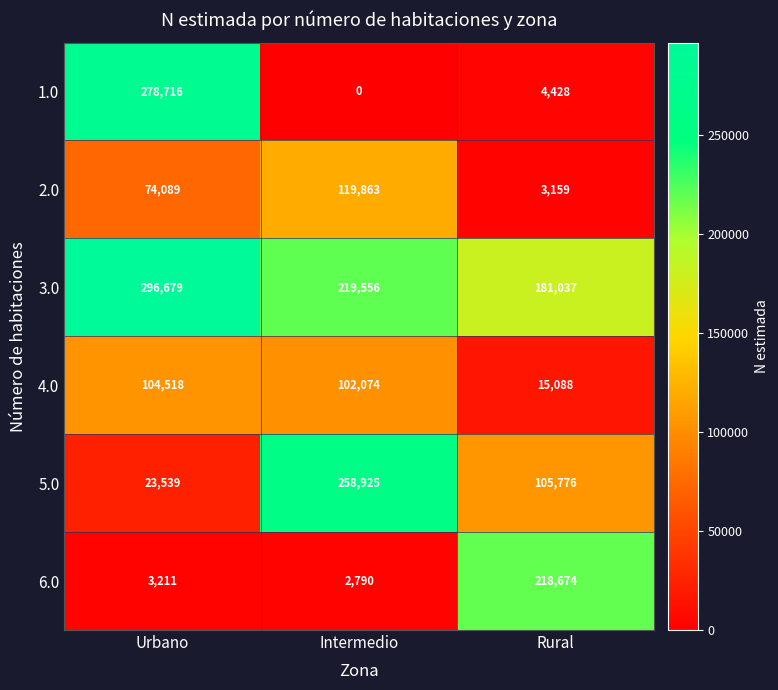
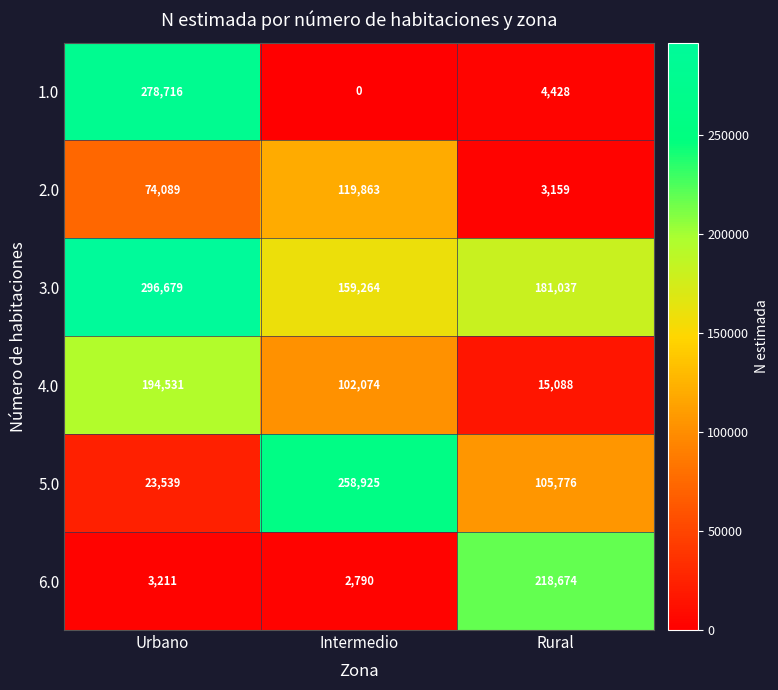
  {
    "1.0": {
      "Urbano": "278,716",
      "Intermedio": "0",
      "Rural": "4,428"
    },
    "2.0": {
      "Urbano": "74,089",
      "Intermedio": "119,863",
      "Rural": "3,159"
    },
    "3.0": {
      "Urbano": "296,679",
-     "Intermedio": "219,556",
+     "Intermedio": "159,264",
      "Rural": "181,037"
    },
    "4.0": {
-     "Urbano": "104,518",
+     "Urbano": "194,531",
      "Intermedio": "102,074",
      "Rural": "15,088"
    },
    "5.0": {
      "Urbano": "23,539",
      "Intermedio": "258,925",
      "Rural": "105,776"
    },
    "6.0": {
      "Urbano": "3,211",
      "Intermedio": "2,790",
      "Rural": "218,674"
    }
  }
